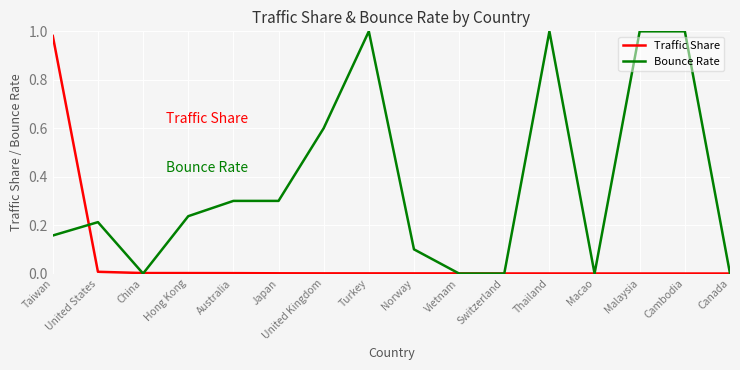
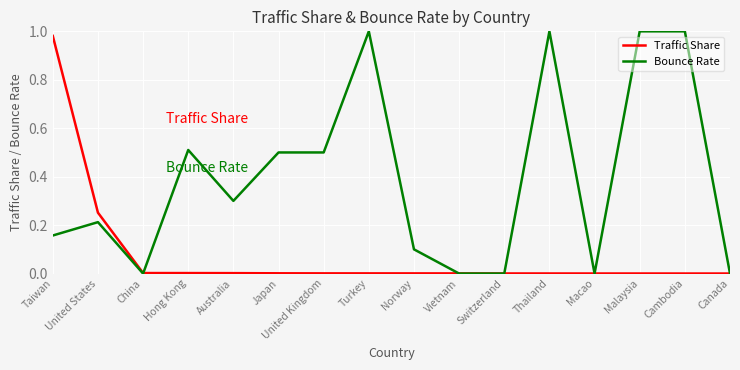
  {
    "Traffic Share": {
      "Taiwan": 0.98,
-     "United States": 0.01,
+     "United States": 0.25,
      "Hong Kong": 0.00,
      "Australia": 0.00,
      "Japan": 0.00,
      "United Kingdom": 0.00,
      "Turkey": 0.00,
      "Norway": 0.00,
      "Thailand": 0.00,
      "Malaysia": 0.00,
      "Cambodia": 0.00
    },
    "Bounce Rate": {
      "Taiwan": 0.16,
      "United States": 0.21,
-     "Hong Kong": 0.24,
+     "Hong Kong": 0.51,
      "Australia": 0.30,
-     "Japan": 0.3,
-     "United Kingdom": 0.6,
+     "Japan": 0.5,
+     "United Kingdom": 0.5,
      "Turkey": 1.00,
      "Norway": 0.10,
      "Thailand": 1.00,
      "Malaysia": 1.00,
      "Cambodia": 1.00
    }
  }
